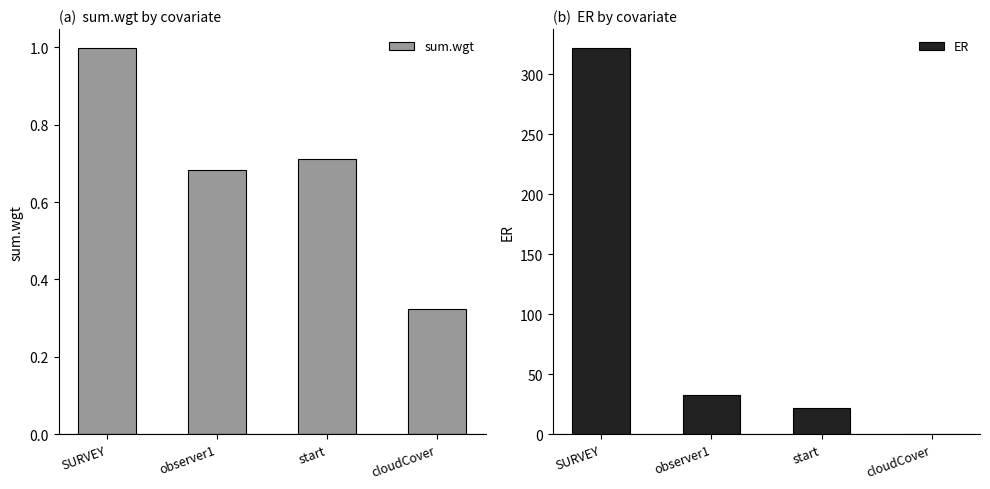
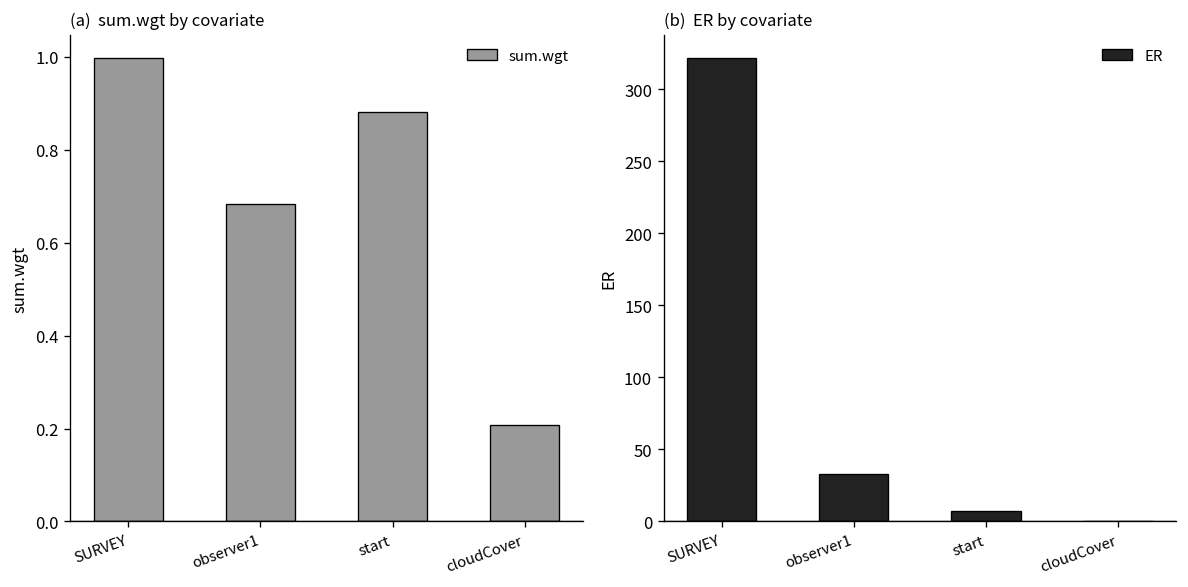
  {
    "(a) sum.wgt by covariate": {
      "SURVEY": 1.00,
      "observer1": 0.68,
-     "start": 0.71,
-     "cloudCover": 0.32
+     "start": 0.88,
+     "cloudCover": 0.21
    },
    "(b) ER by covariate": {
      "SURVEY": 322,
      "observer1": 33,
-     "start": 22
+     "start": 7
    }
  }
